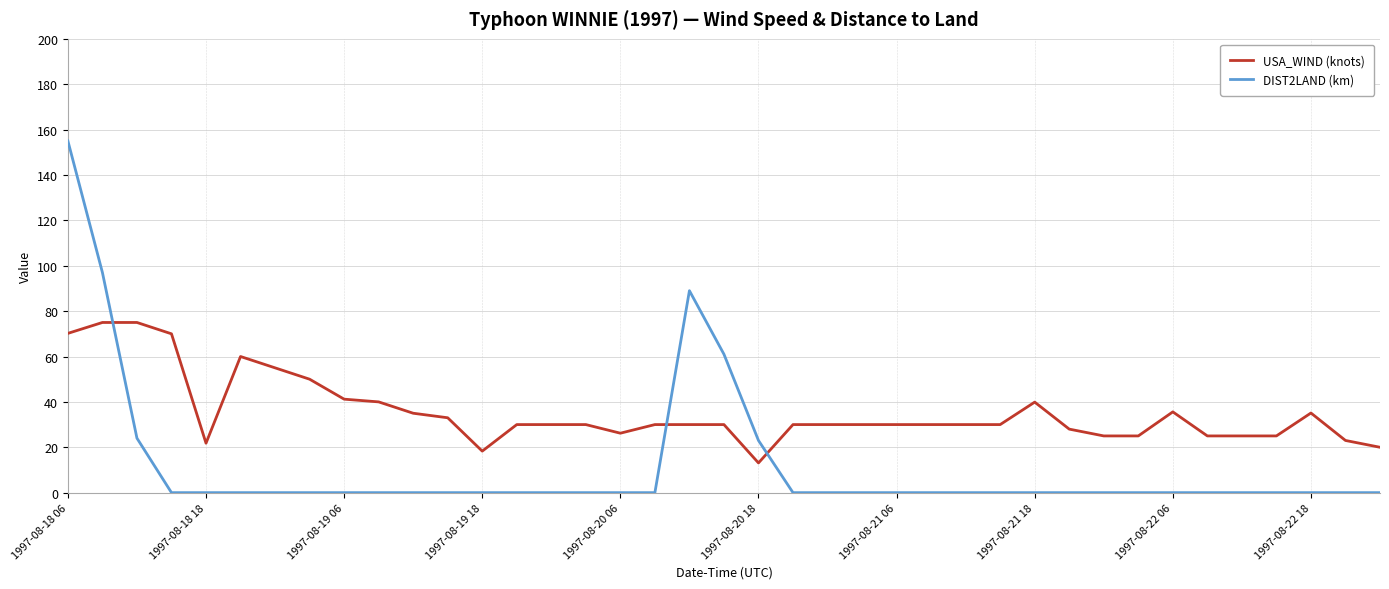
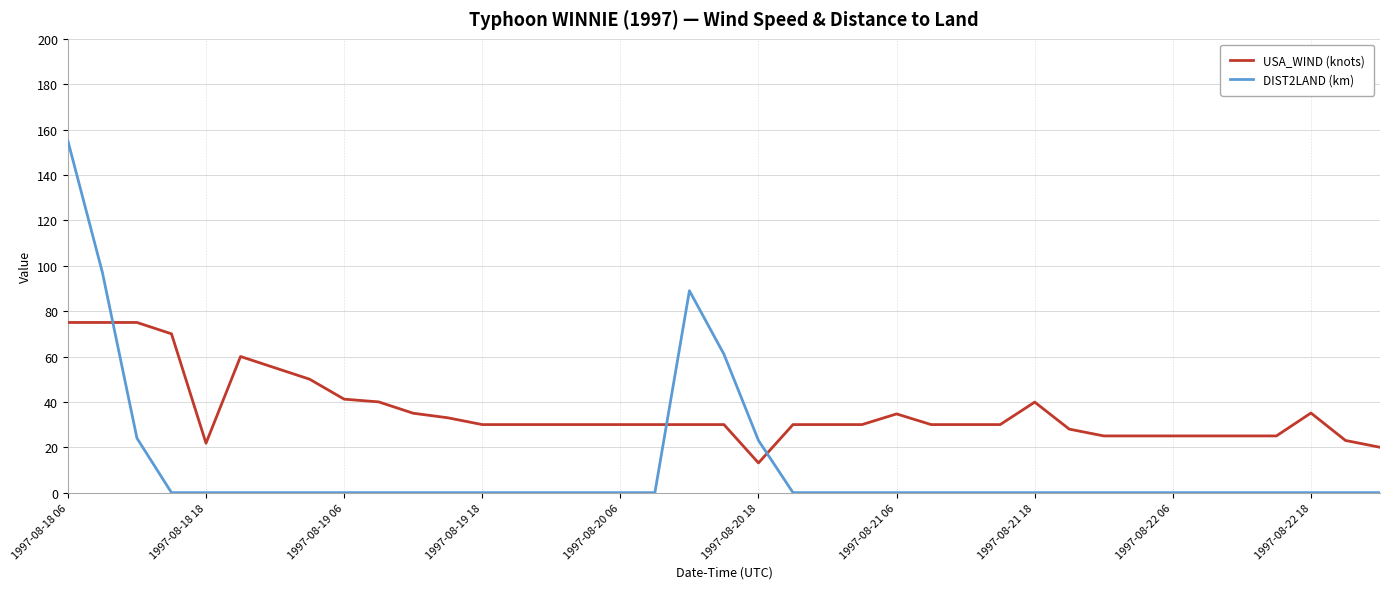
  {
    "USA_WIND (knots)": {
-     "1997-08-18 06": 70,
+     "1997-08-18 06": 75,
      "1997-08-18 18": 22,
      "1997-08-19 06": 41,
-     "1997-08-19 18": 18,
-     "1997-08-20 06": 26,
+     "1997-08-19 18": 30,
+     "1997-08-20 06": 30,
      "1997-08-20 18": 13,
-     "1997-08-21 06": 30,
+     "1997-08-21 06": 35,
      "1997-08-21 18": 40,
-     "1997-08-22 06": 36,
+     "1997-08-22 06": 25,
      "1997-08-22 18": 35
    },
    "DIST2LAND (km)": {
      "1997-08-18 06": 155,
      "1997-08-18 18": 0,
      "1997-08-19 06": 0,
      "1997-08-19 18": 0,
      "1997-08-20 06": 0,
      "1997-08-20 18": 23,
      "1997-08-21 06": 0,
      "1997-08-21 18": 0,
      "1997-08-22 06": 0,
      "1997-08-22 18": 0
    }
  }
